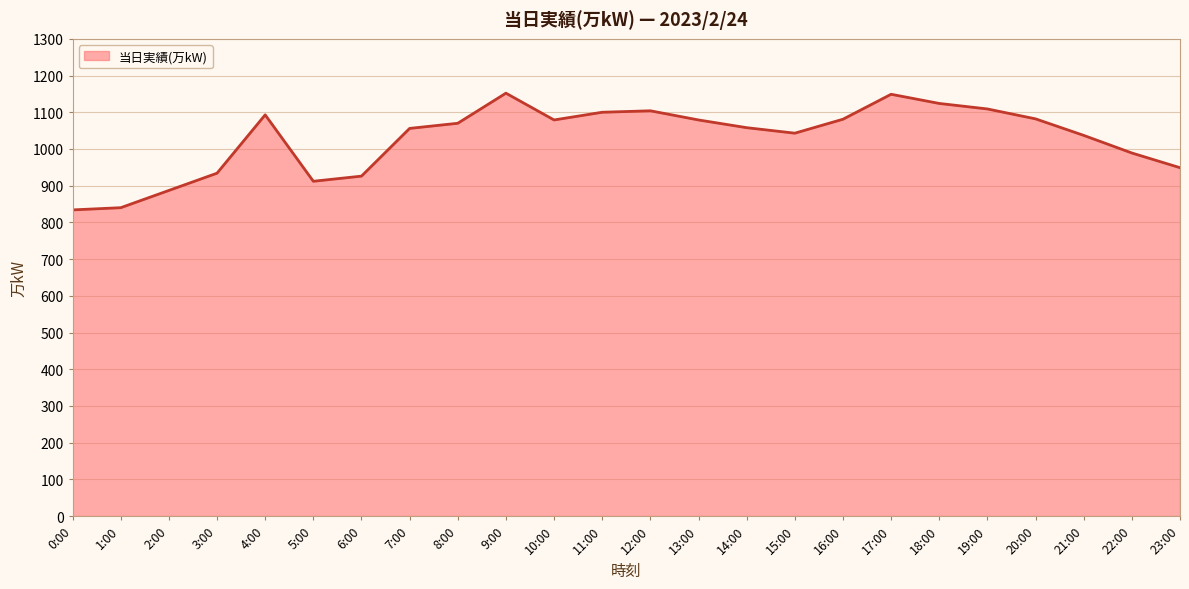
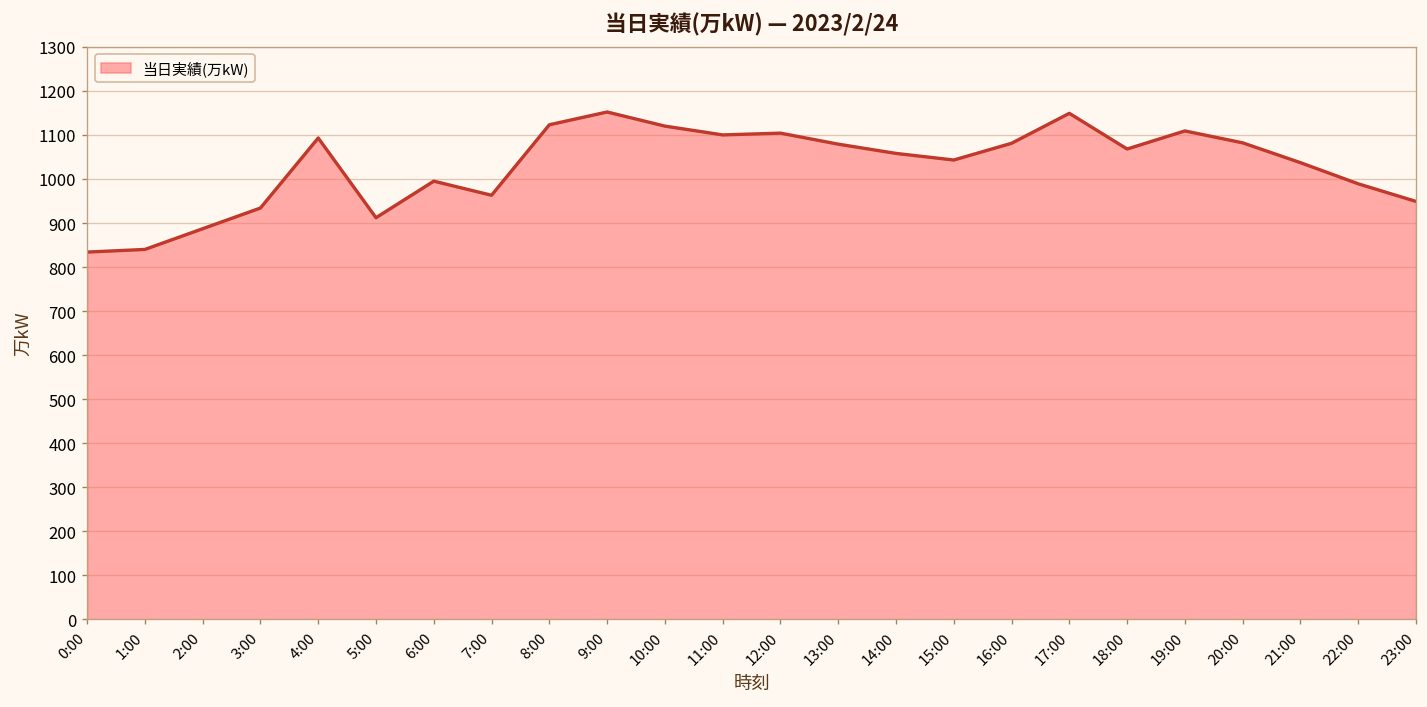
  {
    "0:00": 830,
    "1:00": 840,
    "2:00": 890,
    "3:00": 930,
    "4:00": 1090,
    "5:00": 910,
-   "6:00": 930,
-   "7:00": 1060,
-   "8:00": 1070,
+   "6:00": 1000,
+   "7:00": 960,
+   "8:00": 1120,
    "9:00": 1150,
-   "10:00": 1080,
+   "10:00": 1120,
    "11:00": 1100,
    "12:00": 1100,
    "13:00": 1080,
    "14:00": 1060,
    "15:00": 1040,
    "16:00": 1080,
    "17:00": 1150,
-   "18:00": 1120,
+   "18:00": 1070,
    "19:00": 1110,
    "20:00": 1080,
    "21:00": 1040,
    "22:00": 990,
    "23:00": 950
  }
